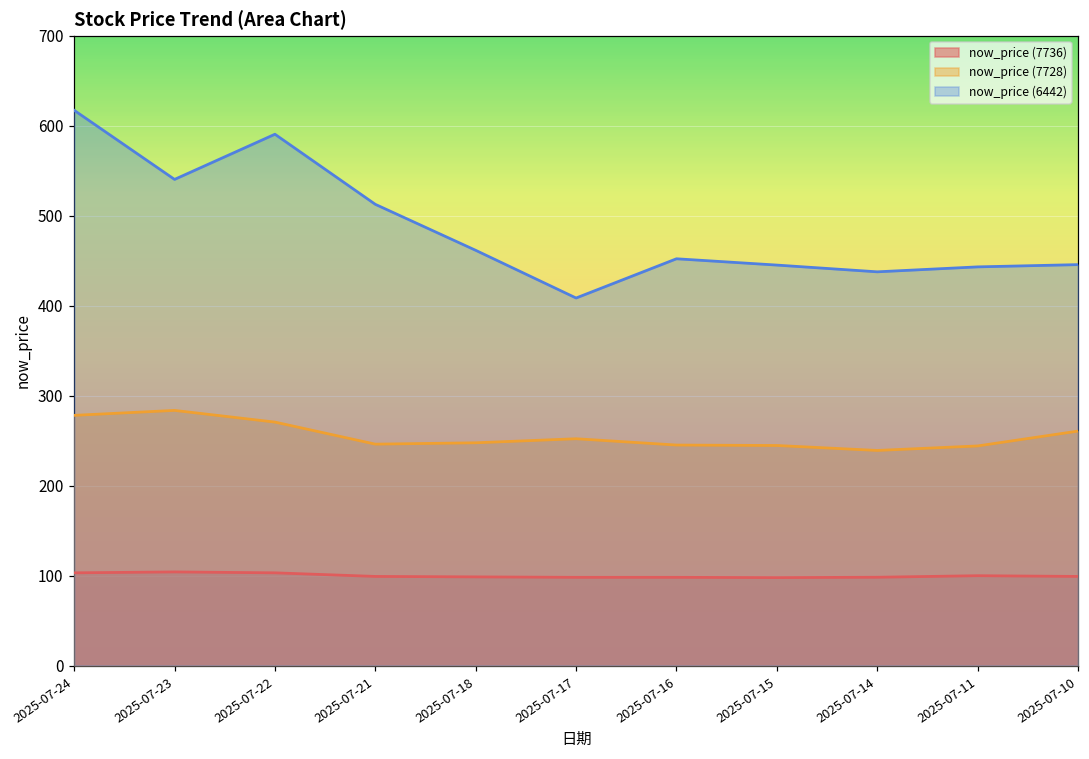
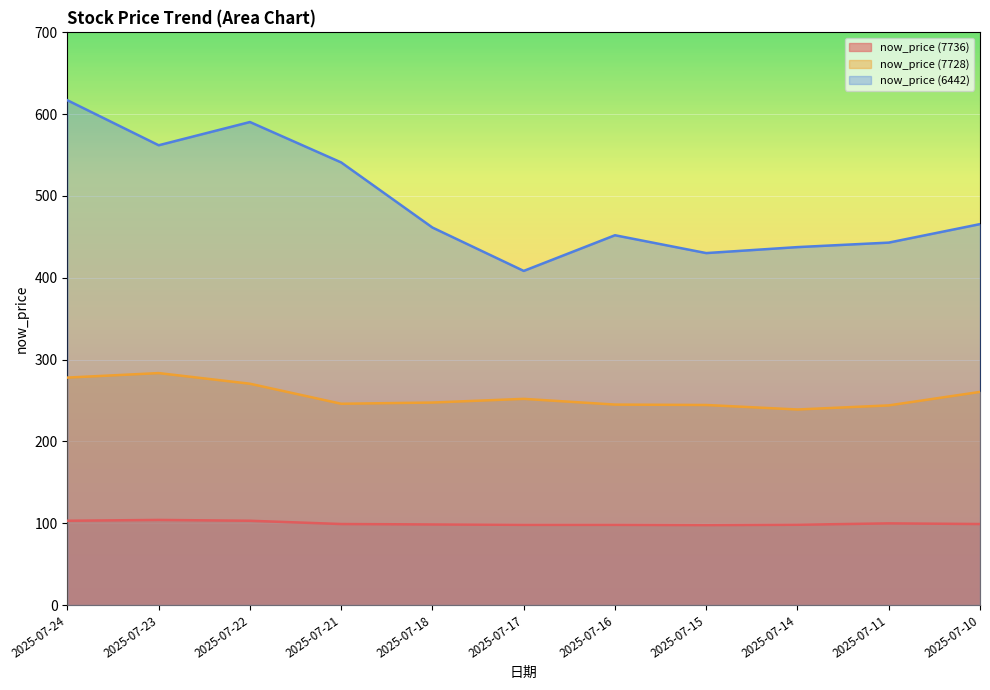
  {
    "now_price (6442)": {
      "2025-07-24": 620,
-     "2025-07-23": 540,
+     "2025-07-23": 560,
      "2025-07-22": 590,
-     "2025-07-21": 510,
+     "2025-07-21": 540,
      "2025-07-18": 460,
      "2025-07-17": 410,
      "2025-07-16": 450,
-     "2025-07-15": 450,
+     "2025-07-15": 430,
      "2025-07-14": 440,
      "2025-07-11": 440,
-     "2025-07-10": 450
+     "2025-07-10": 470
    }
  }
